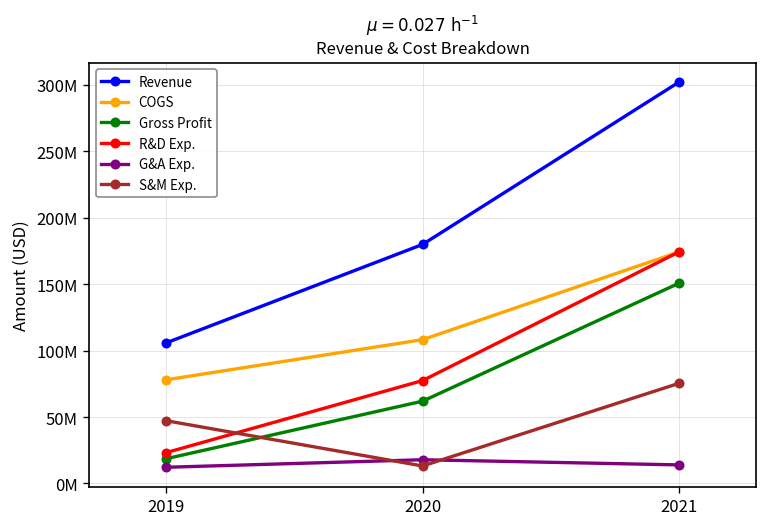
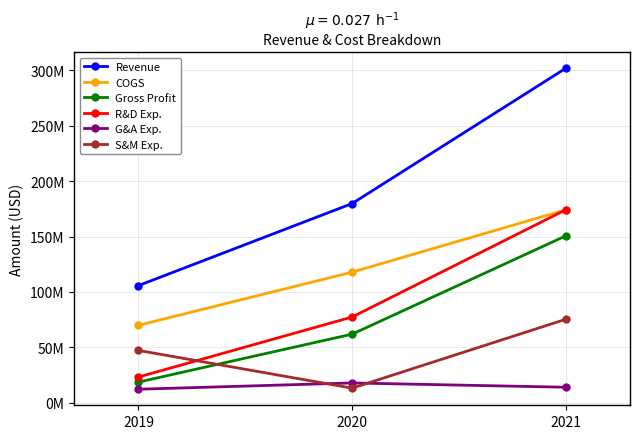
  {
    "Revenue": {
      "2019": 106000000,
      "2020": 180000000,
      "2021": 302000000
    },
    "COGS": {
-     "2019": 78000000,
-     "2020": 108000000
+     "2019": 70000000,
+     "2020": 118000000
    },
    "Gross Profit": {
      "2019": 19000000,
      "2020": 62000000,
      "2021": 151000000
    },
    "R&D Exp.": {
      "2019": 23000000,
      "2020": 77000000
    },
    "G&A Exp.": {
      "2019": 12000000,
      "2020": 18000000,
      "2021": 14000000
    },
    "S&M Exp.": {
      "2019": 47000000,
      "2020": 13000000,
      "2021": 75000000
    }
  }
